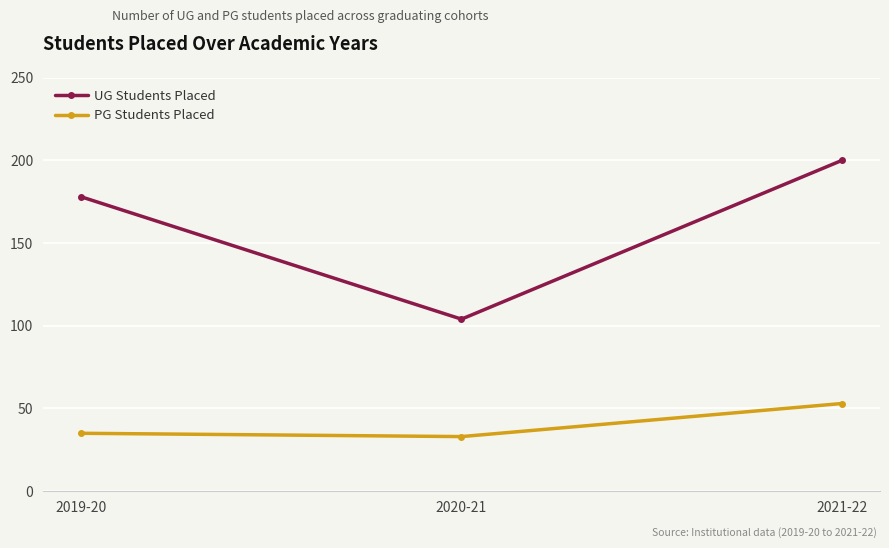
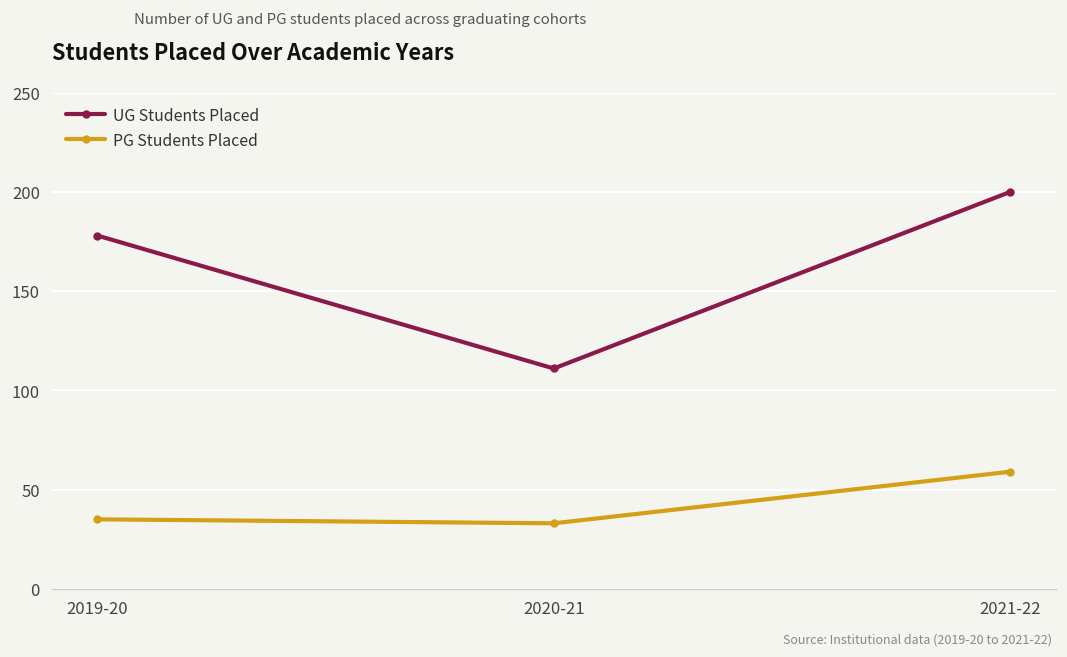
  {
    "UG Students Placed": {
      "2019-20": 178,
-     "2020-21": 104,
+     "2020-21": 111,
      "2021-22": 200
    },
    "PG Students Placed": {
      "2019-20": 35,
      "2020-21": 33,
-     "2021-22": 53
+     "2021-22": 59
    }
  }
